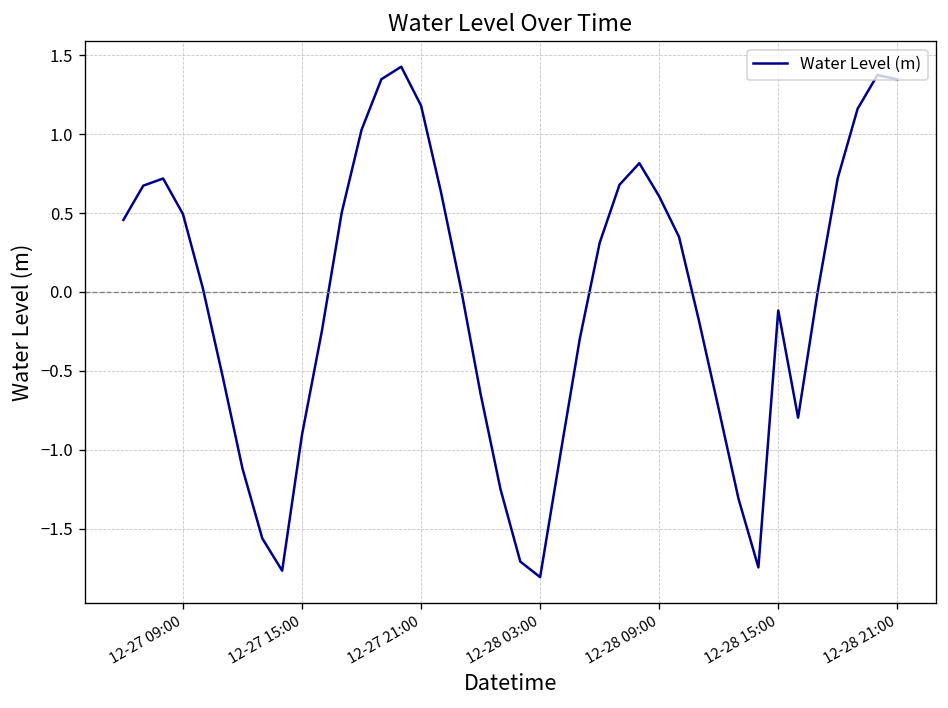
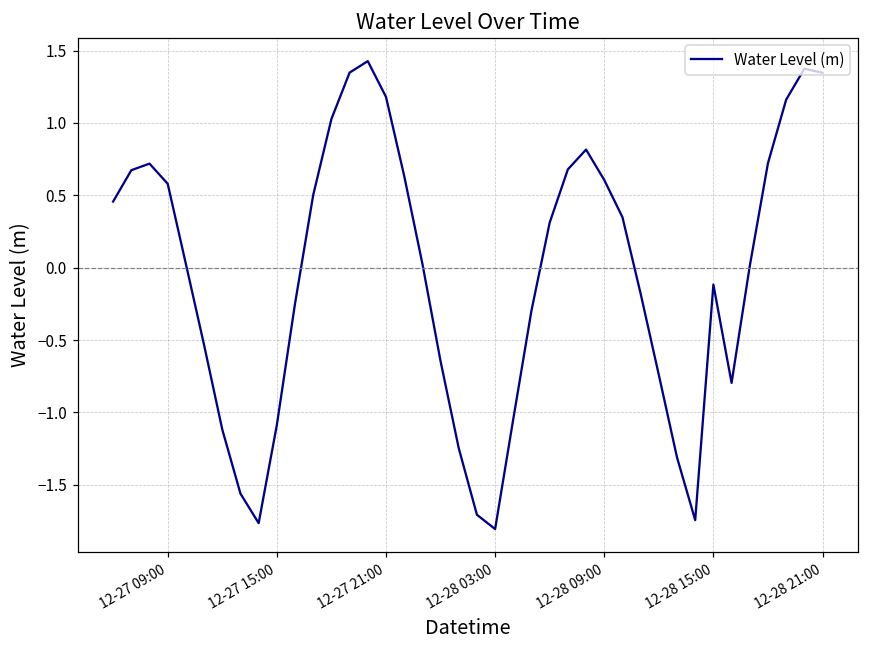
  {
-   "12-27 09:00": 0.49,
-   "12-27 15:00": -0.90,
+   "12-27 09:00": 0.58,
+   "12-27 15:00": -1.09,
    "12-27 21:00": 1.18,
    "12-28 03:00": -1.81,
    "12-28 09:00": 0.61,
    "12-28 15:00": -0.12
  }
